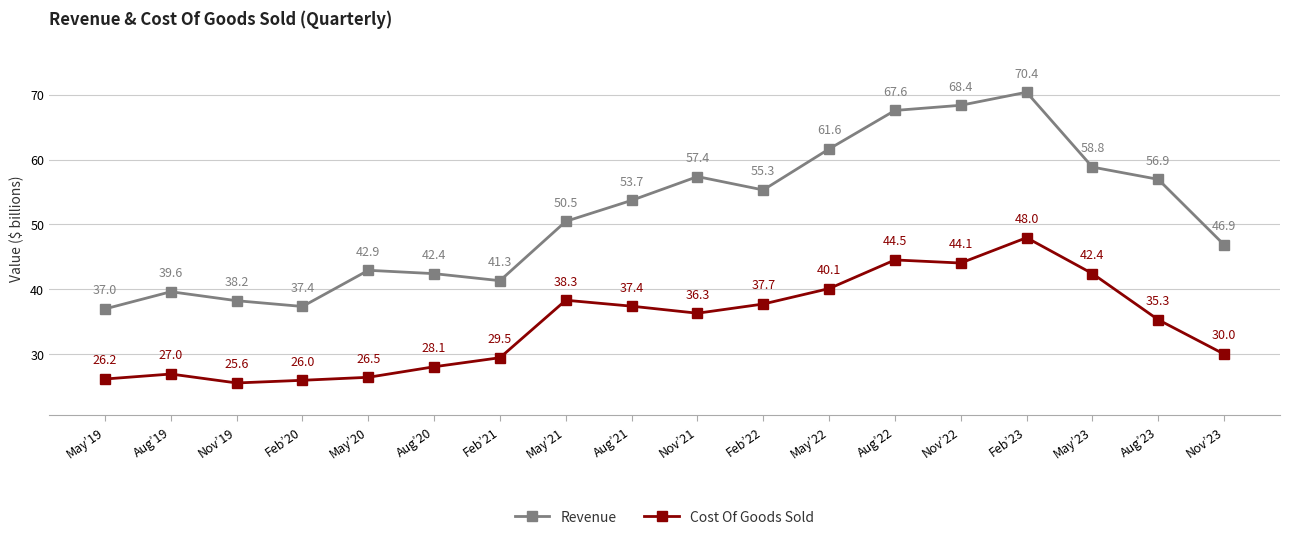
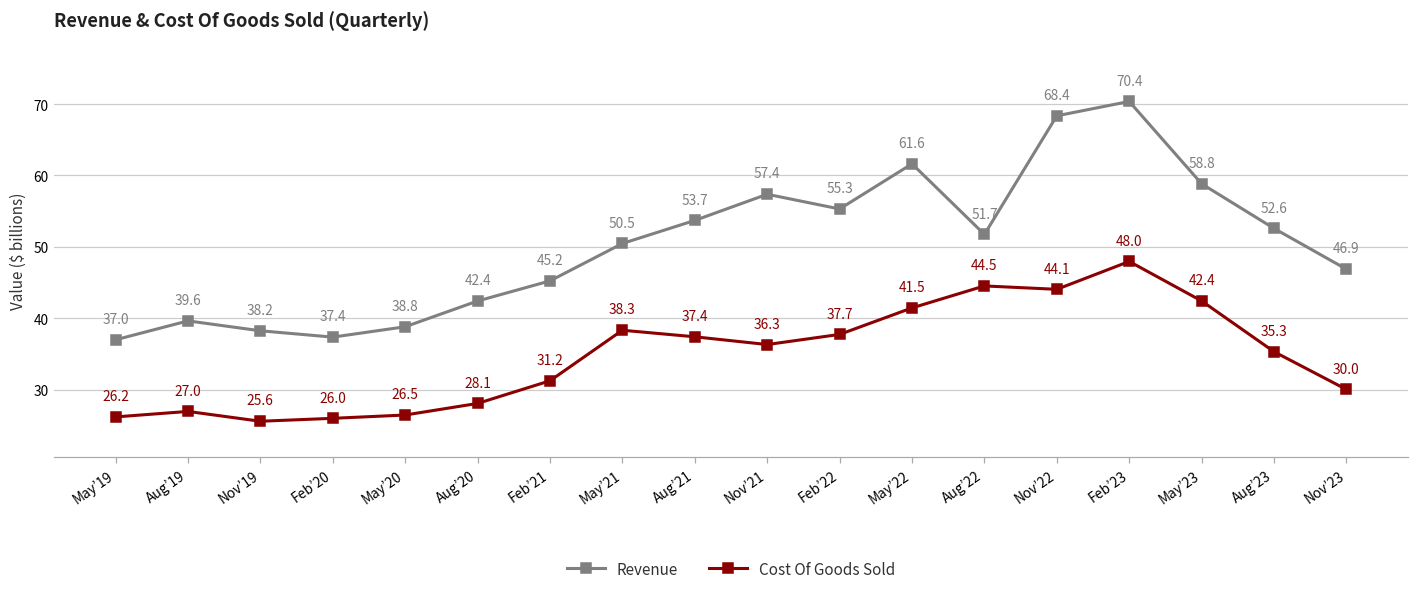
  {
    "Revenue": {
      "May’19": 37.0,
      "Aug’19": 39.6,
      "Nov’19": 38.2,
      "Feb’20": 37.4,
-     "May’20": 42.9,
+     "May’20": 38.8,
      "Aug’20": 42.4,
-     "Feb’21": 41.3,
+     "Feb’21": 45.2,
      "May’21": 50.5,
      "Aug’21": 53.7,
      "Nov’21": 57.4,
      "Feb’22": 55.3,
      "May’22": 61.6,
-     "Aug’22": 67.6,
+     "Aug’22": 51.7,
      "Nov’22": 68.4,
      "Feb’23": 70.4,
      "May’23": 58.8,
-     "Aug’23": 56.9,
+     "Aug’23": 52.6,
      "Nov’23": 46.9
    },
    "Cost Of Goods Sold": {
      "May’19": 26.2,
      "Aug’19": 27.0,
      "Nov’19": 25.6,
      "Feb’20": 26.0,
      "May’20": 26.5,
      "Aug’20": 28.1,
-     "Feb’21": 29.5,
+     "Feb’21": 31.2,
      "May’21": 38.3,
      "Aug’21": 37.4,
      "Nov’21": 36.3,
      "Feb’22": 37.7,
-     "May’22": 40.1,
+     "May’22": 41.5,
      "Aug’22": 44.5,
      "Nov’22": 44.1,
      "Feb’23": 48.0,
      "May’23": 42.4,
      "Aug’23": 35.3,
      "Nov’23": 30.0
    }
  }
